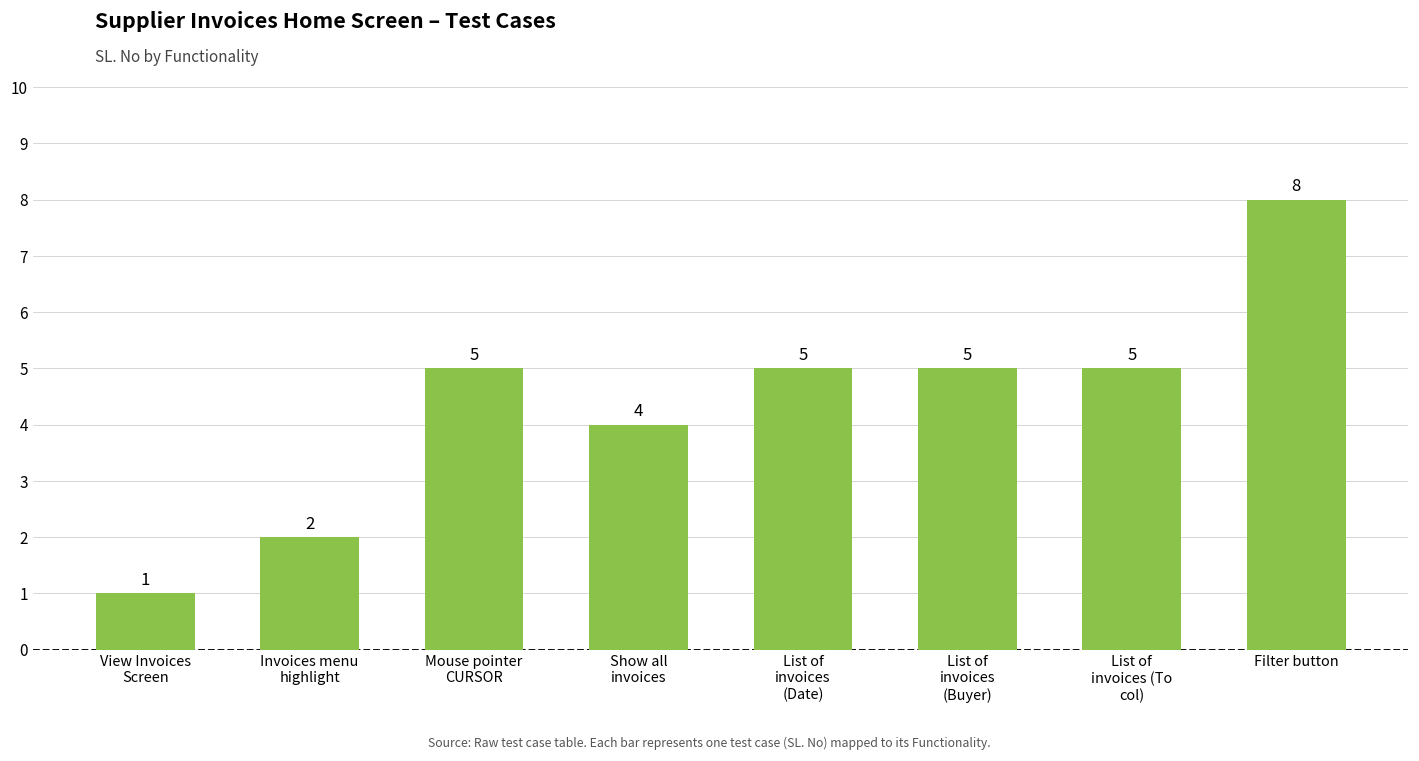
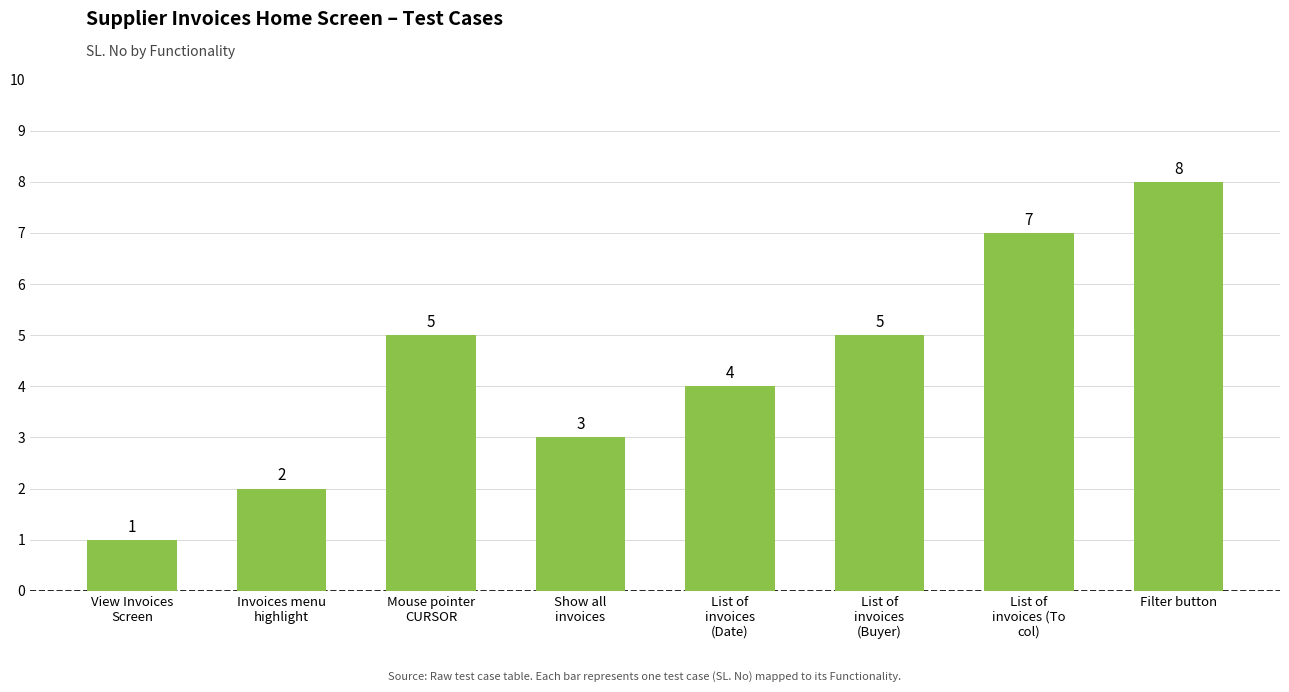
  {
    "View Invoices Screen": 1,
    "Invoices menu highlight": 2,
    "Mouse pointer CURSOR": 5,
-   "Show all invoices": 4,
-   "List of invoices (Date)": 5,
+   "Show all invoices": 3,
+   "List of invoices (Date)": 4,
    "List of invoices (Buyer)": 5,
-   "List of invoices (To col)": 5,
+   "List of invoices (To col)": 7,
    "Filter button": 8
  }
